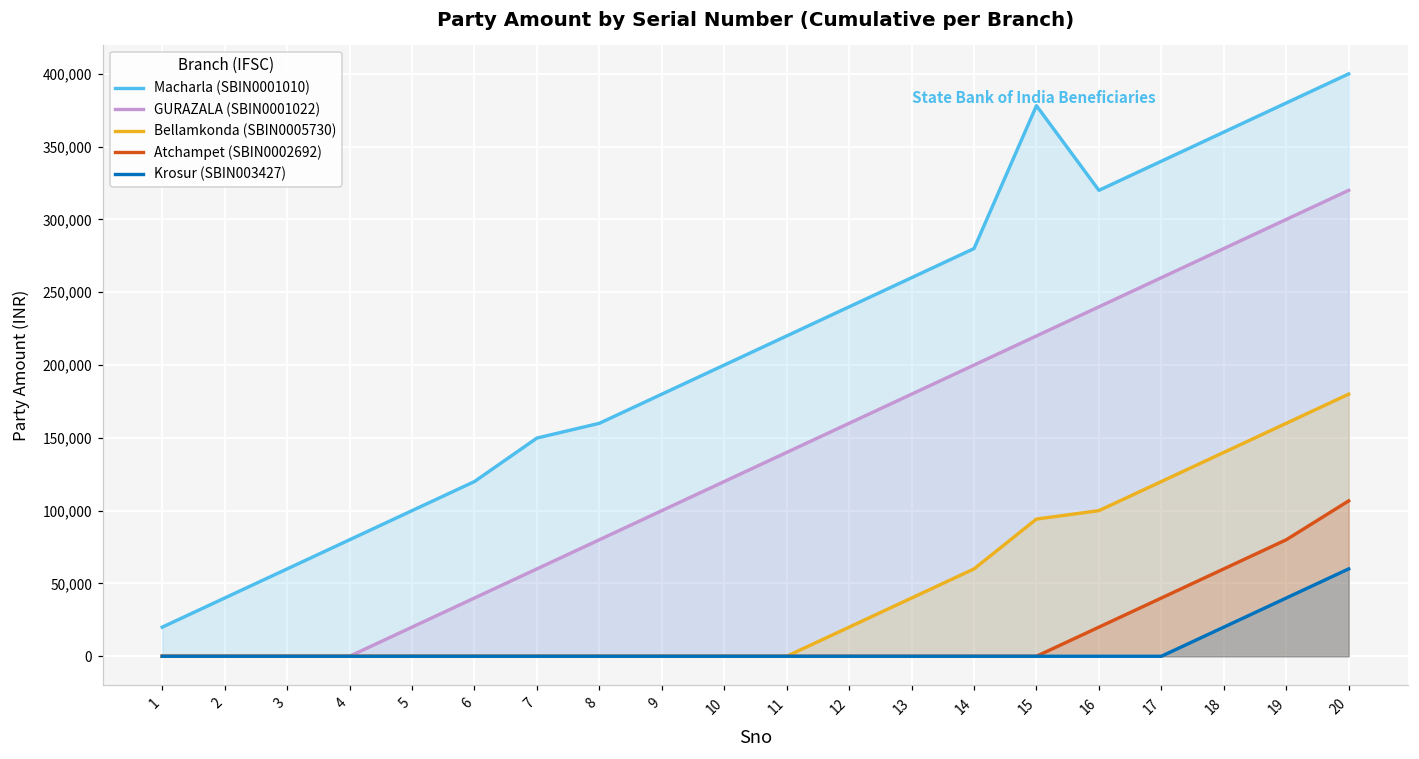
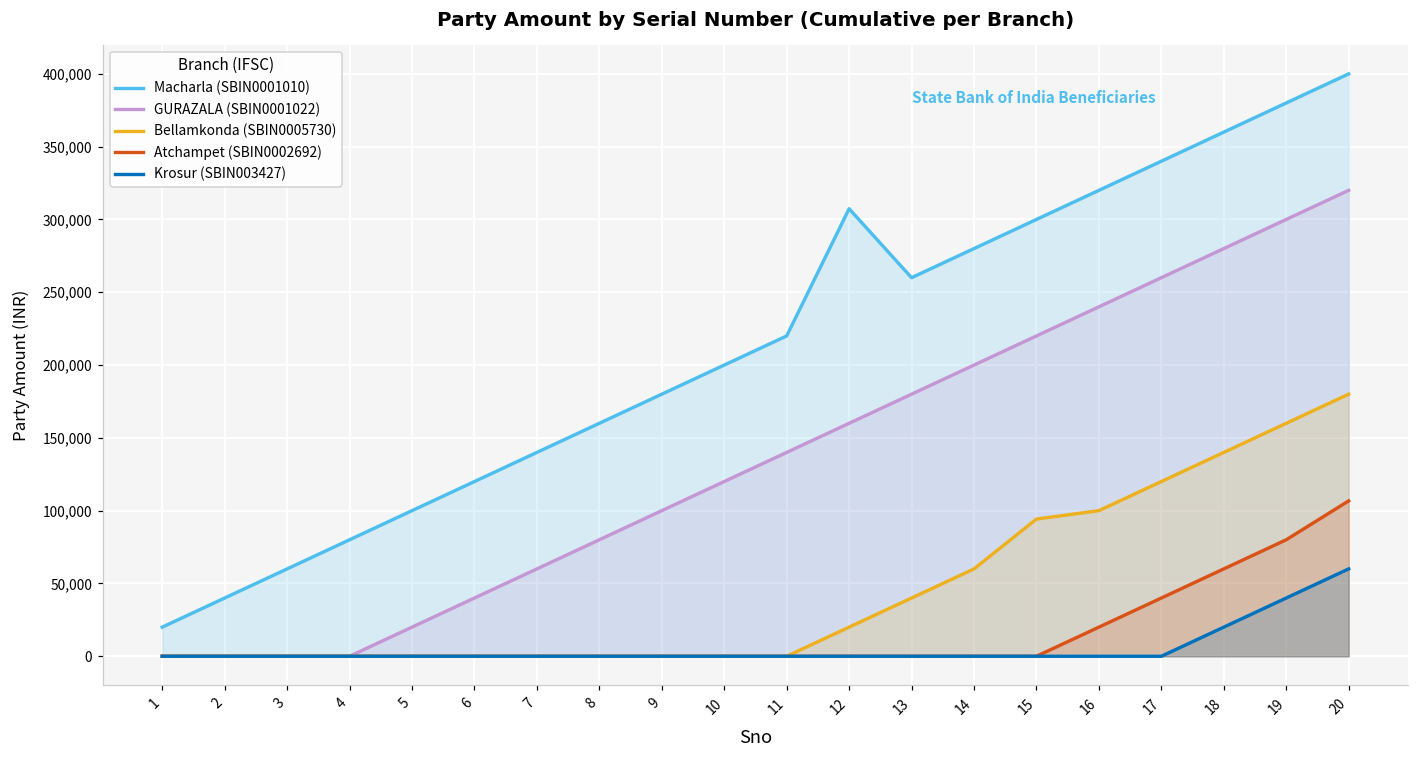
  {
    "Macharla (SBIN0001010)": {
      "1": "20,000",
      "2": "40,000",
      "3": "60,000",
      "4": "80,000",
      "5": "100,000",
      "6": "120,000",
-     "7": "150,000",
+     "7": "140,000",
      "8": "160,000",
      "9": "180,000",
      "10": "200,000",
      "11": "220,000",
-     "12": "240,000",
+     "12": "307,000",
      "13": "260,000",
      "14": "280,000",
-     "15": "378,000",
+     "15": "300,000",
      "16": "320,000",
      "17": "340,000",
      "18": "360,000",
      "19": "380,000",
      "20": "400,000"
    },
    "GURAZALA (SBIN0001022)": {
      "5": "20,000",
      "6": "40,000",
      "7": "60,000",
      "8": "80,000",
      "9": "100,000",
      "10": "120,000",
      "11": "140,000",
      "12": "160,000",
      "13": "180,000",
      "14": "200,000",
      "15": "220,000",
      "16": "240,000",
      "17": "260,000",
      "18": "280,000",
      "19": "300,000",
      "20": "320,000"
    },
    "Bellamkonda (SBIN0005730)": {
      "12": "20,000",
      "13": "40,000",
      "14": "60,000",
      "15": "94,000",
      "16": "100,000",
      "17": "120,000",
      "18": "140,000",
      "19": "160,000",
      "20": "180,000"
    },
    "Atchampet (SBIN0002692)": {
      "16": "20,000",
      "17": "40,000",
      "18": "60,000",
      "19": "80,000",
      "20": "107,000"
    },
    "Krosur (SBIN003427)": {
      "16": "0",
      "17": "0",
      "18": "20,000",
      "19": "40,000",
      "20": "60,000"
    }
  }
